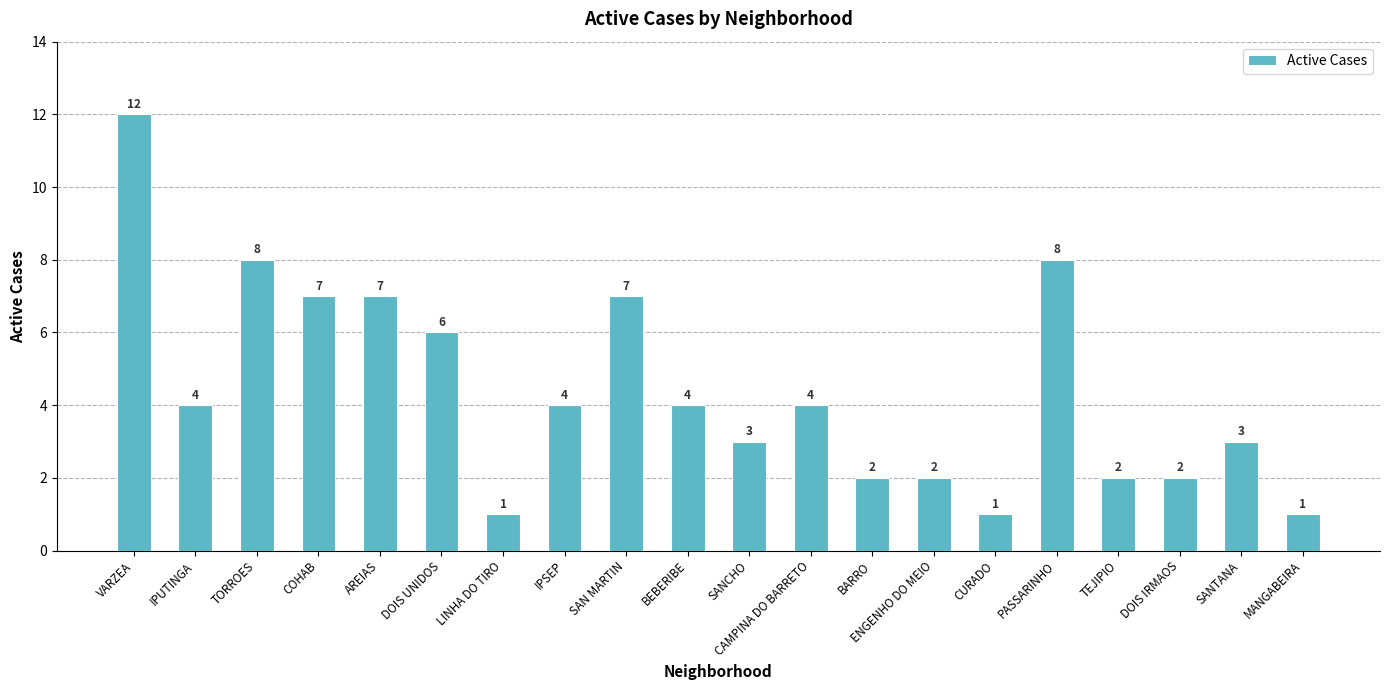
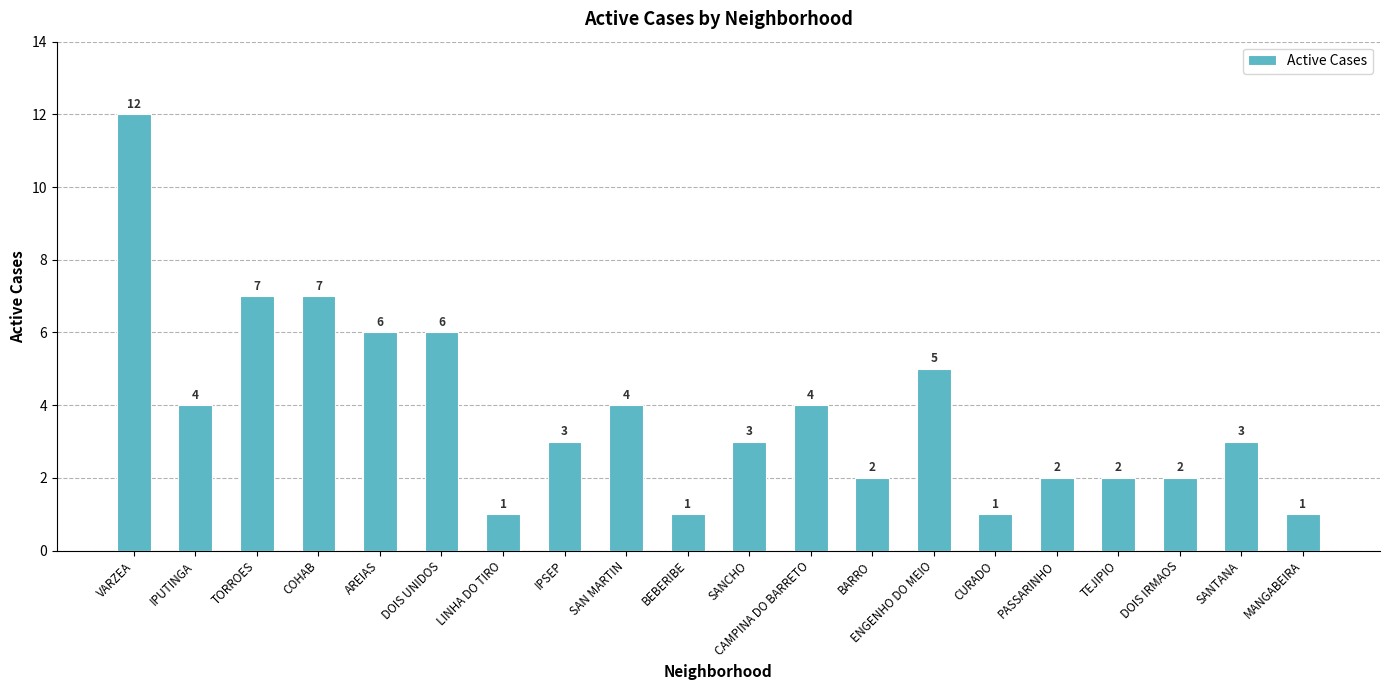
  {
    "VARZEA": 12,
    "IPUTINGA": 4,
-   "TORROES": 8,
+   "TORROES": 7,
    "COHAB": 7,
-   "AREIAS": 7,
+   "AREIAS": 6,
    "DOIS UNIDOS": 6,
    "LINHA DO TIRO": 1,
-   "IPSEP": 4,
-   "SAN MARTIN": 7,
-   "BEBERIBE": 4,
+   "IPSEP": 3,
+   "SAN MARTIN": 4,
+   "BEBERIBE": 1,
    "SANCHO": 3,
    "CAMPINA DO BARRETO": 4,
    "BARRO": 2,
-   "ENGENHO DO MEIO": 2,
+   "ENGENHO DO MEIO": 5,
    "CURADO": 1,
-   "PASSARINHO": 8,
+   "PASSARINHO": 2,
    "TEJIPIO": 2,
    "DOIS IRMAOS": 2,
    "SANTANA": 3,
    "MANGABEIRA": 1
  }
